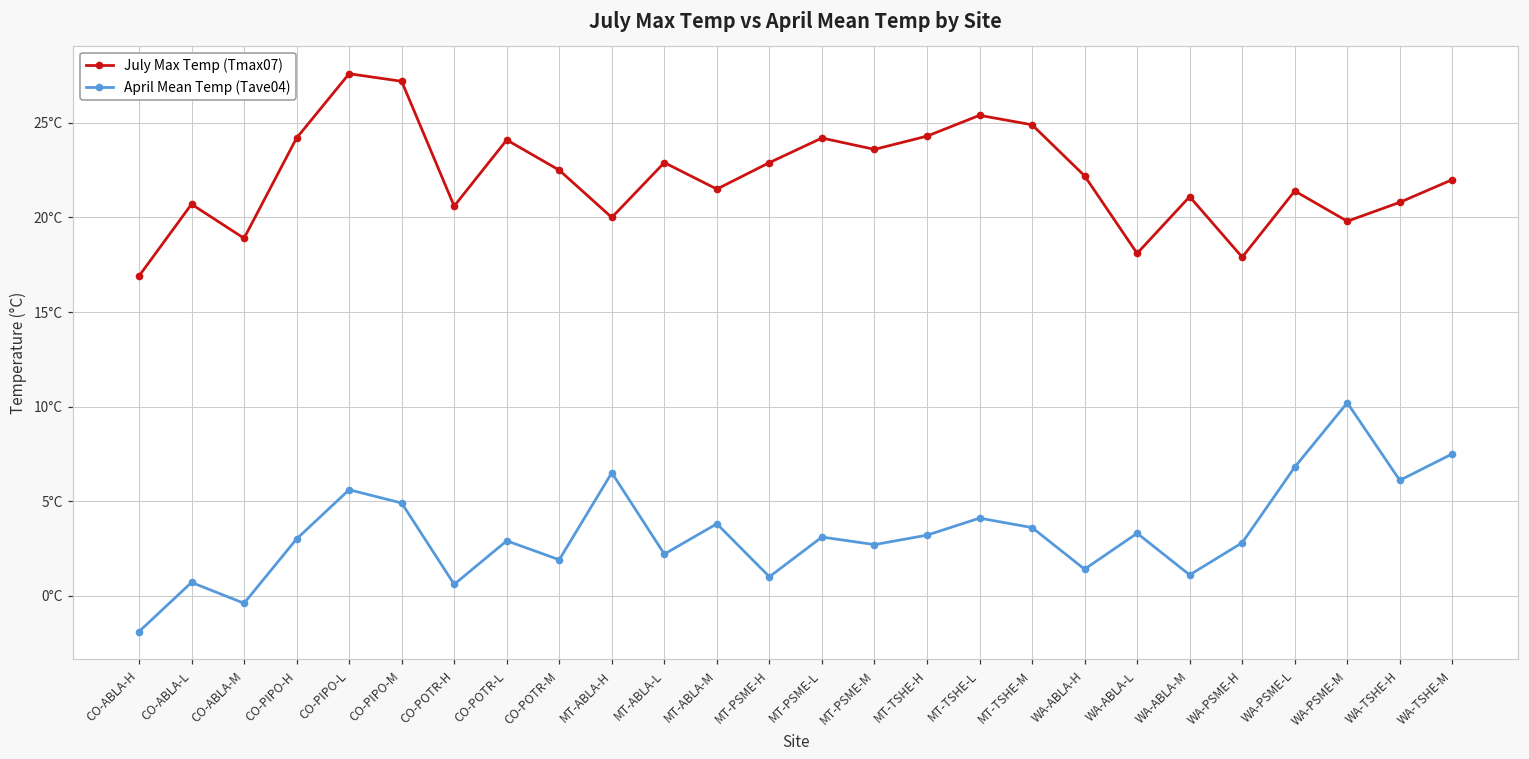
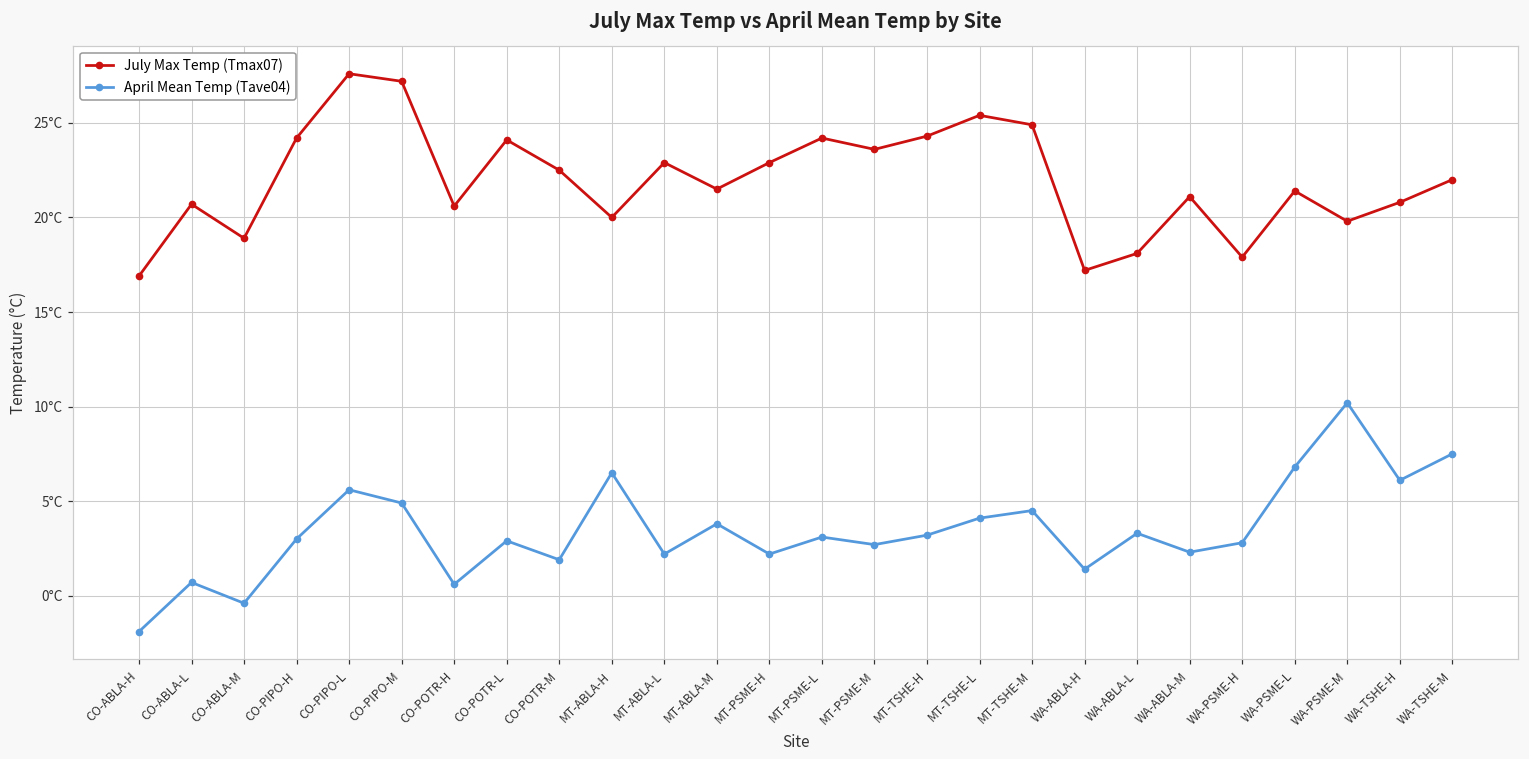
  {
    "July Max Temp (Tmax07)": {
      "CO-ABLA-H": "16.9°C",
      "CO-ABLA-L": "20.7°C",
      "CO-ABLA-M": "18.9°C",
      "CO-PIPO-H": "24.2°C",
      "CO-PIPO-L": "27.6°C",
      "CO-PIPO-M": "27.2°C",
      "CO-POTR-H": "20.6°C",
      "CO-POTR-L": "24.1°C",
      "CO-POTR-M": "22.5°C",
      "MT-ABLA-H": "20.0°C",
      "MT-ABLA-L": "22.9°C",
      "MT-ABLA-M": "21.5°C",
      "MT-PSME-H": "22.9°C",
      "MT-PSME-L": "24.2°C",
      "MT-PSME-M": "23.6°C",
      "MT-TSHE-H": "24.3°C",
      "MT-TSHE-L": "25.4°C",
      "MT-TSHE-M": "24.9°C",
-     "WA-ABLA-H": "22.2°C",
+     "WA-ABLA-H": "17.2°C",
      "WA-ABLA-L": "18.1°C",
      "WA-ABLA-M": "21.1°C",
      "WA-PSME-H": "17.9°C",
      "WA-PSME-L": "21.4°C",
      "WA-PSME-M": "19.8°C",
      "WA-TSHE-H": "20.8°C",
      "WA-TSHE-M": "22.0°C"
    },
    "April Mean Temp (Tave04)": {
      "CO-ABLA-H": "-1.9°C",
      "CO-ABLA-L": "0.7°C",
      "CO-ABLA-M": "-0.4°C",
      "CO-PIPO-H": "3.0°C",
      "CO-PIPO-L": "5.6°C",
      "CO-PIPO-M": "4.9°C",
      "CO-POTR-H": "0.6°C",
      "CO-POTR-L": "2.9°C",
      "CO-POTR-M": "1.9°C",
      "MT-ABLA-H": "6.5°C",
      "MT-ABLA-L": "2.2°C",
      "MT-ABLA-M": "3.8°C",
-     "MT-PSME-H": "1.0°C",
+     "MT-PSME-H": "2.2°C",
      "MT-PSME-L": "3.1°C",
      "MT-PSME-M": "2.7°C",
      "MT-TSHE-H": "3.2°C",
      "MT-TSHE-L": "4.1°C",
-     "MT-TSHE-M": "3.6°C",
+     "MT-TSHE-M": "4.5°C",
      "WA-ABLA-H": "1.4°C",
      "WA-ABLA-L": "3.3°C",
-     "WA-ABLA-M": "1.1°C",
+     "WA-ABLA-M": "2.3°C",
      "WA-PSME-H": "2.8°C",
      "WA-PSME-L": "6.8°C",
      "WA-PSME-M": "10.2°C",
      "WA-TSHE-H": "6.1°C",
      "WA-TSHE-M": "7.5°C"
    }
  }
